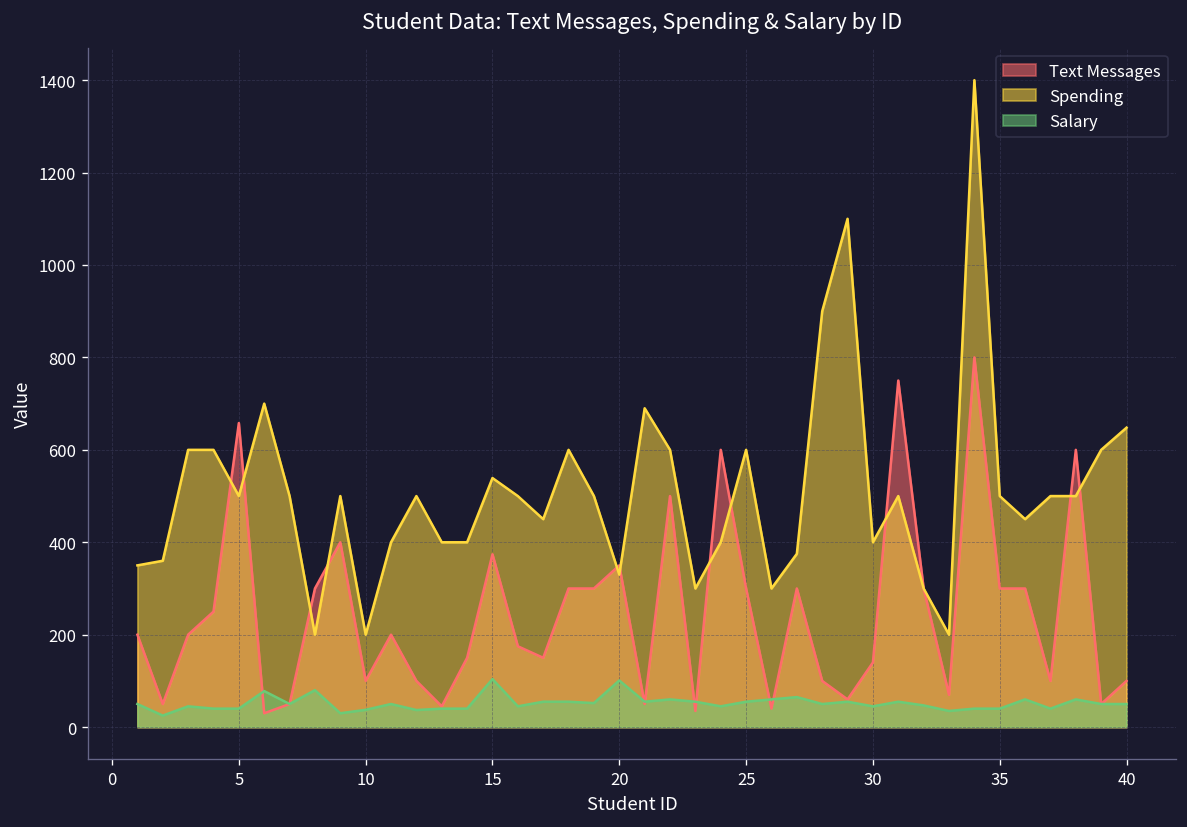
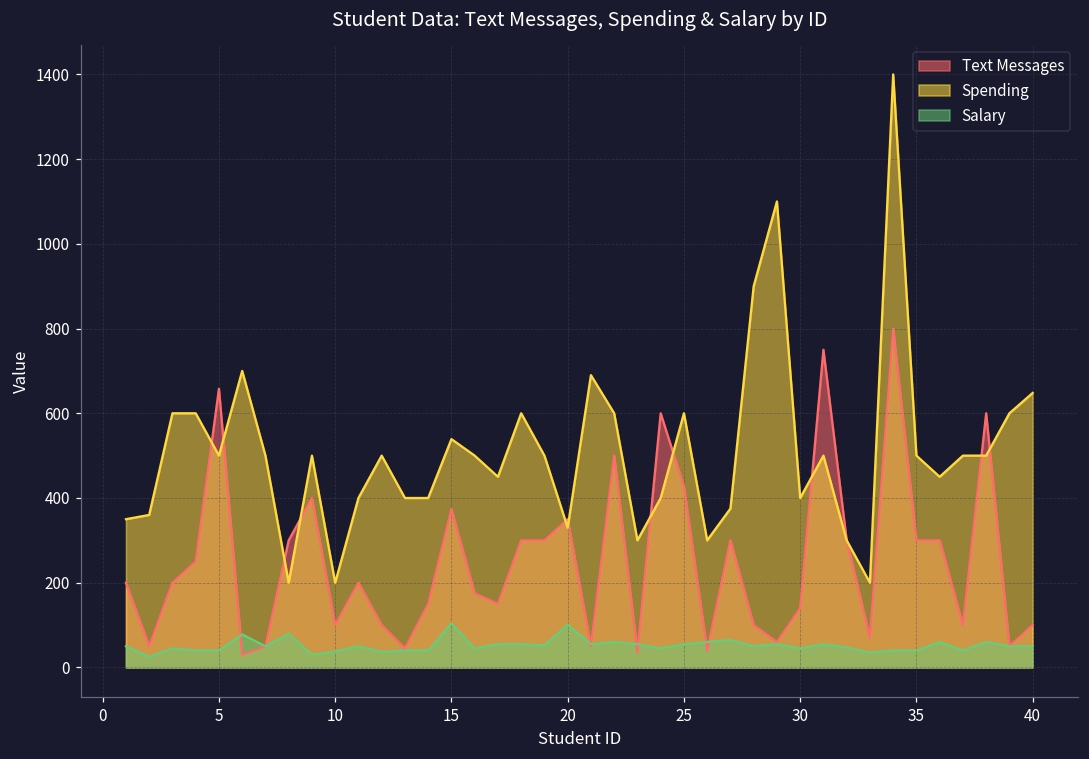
  {
    "Text Messages": {
      "5": 660,
      "10": 100,
      "15": 370,
      "20": 350,
-     "25": 300,
+     "25": 430,
      "30": 140,
      "35": 300,
      "40": 100
    },
    "Spending": {
      "5": 500,
      "10": 200,
      "15": 540,
      "20": 330,
      "25": 600,
      "30": 400,
      "35": 500,
      "40": 650
    },
    "Salary": {
      "5": 40,
      "10": 40,
      "15": 100,
      "20": 100,
      "25": 60,
      "30": 50,
      "35": 40,
      "40": 50
    }
  }
